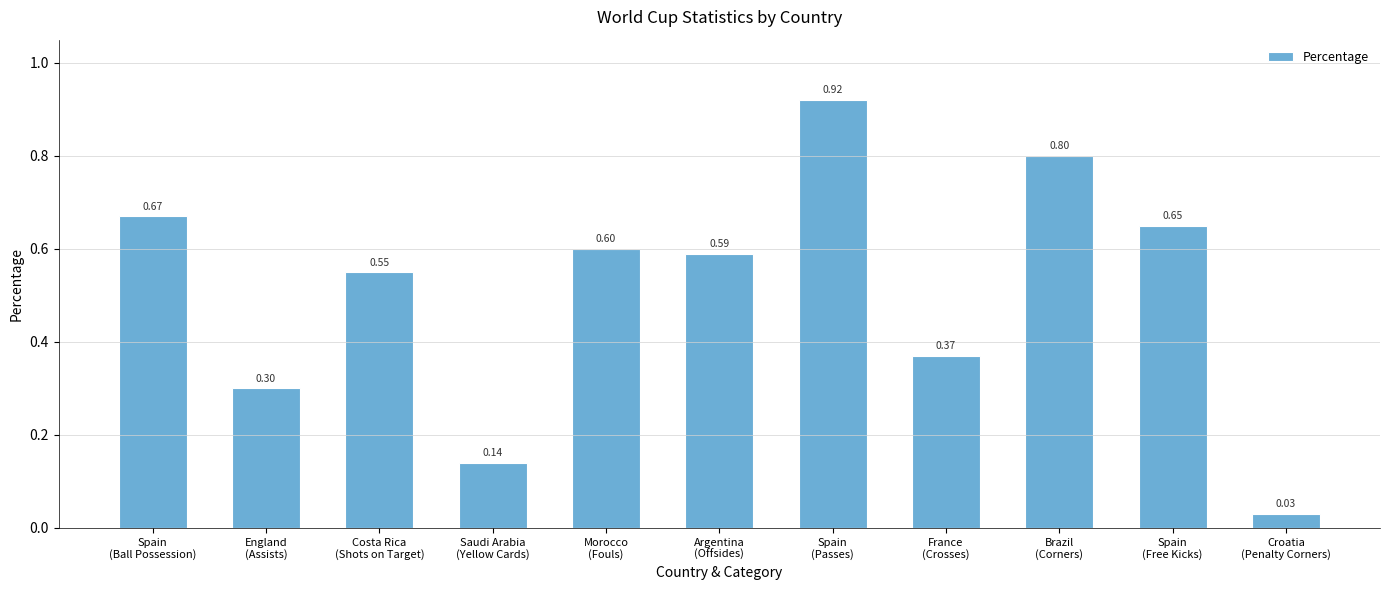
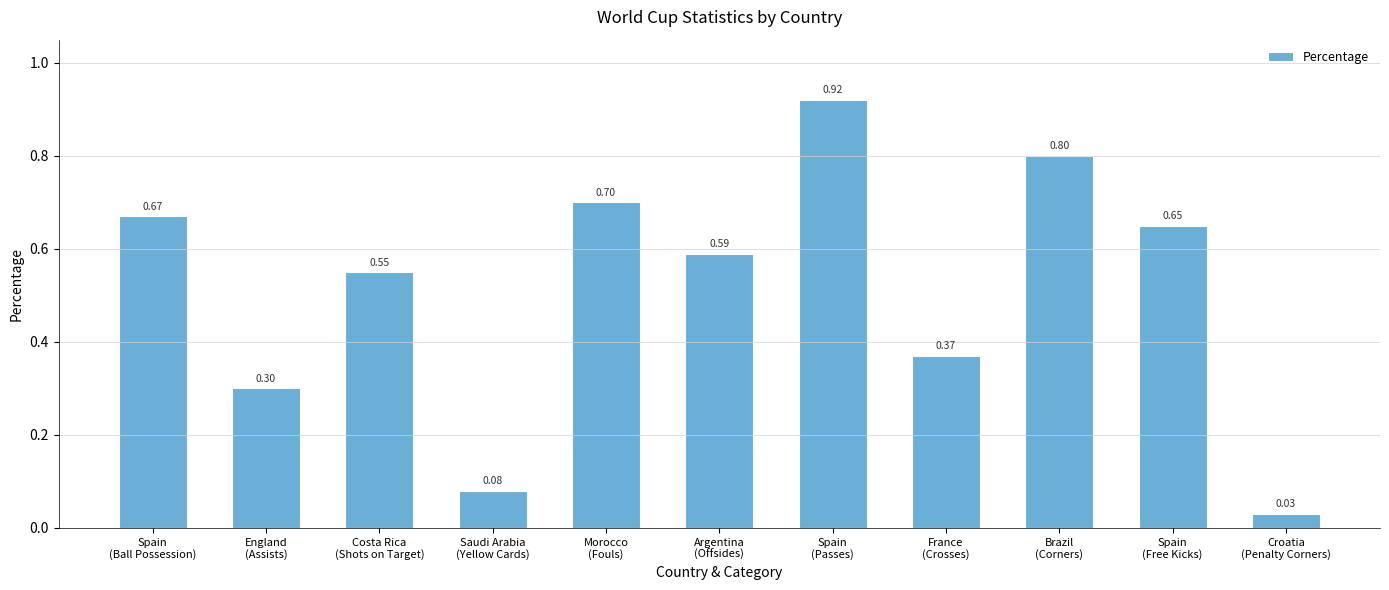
  {
    "Spain (Ball Possession)": 0.67,
    "England (Assists)": 0.30,
    "Costa Rica (Shots on Target)": 0.55,
-   "Saudi Arabia (Yellow Cards)": 0.14,
-   "Morocco (Fouls)": 0.60,
+   "Saudi Arabia (Yellow Cards)": 0.08,
+   "Morocco (Fouls)": 0.70,
    "Argentina (Offsides)": 0.59,
    "Spain (Passes)": 0.92,
    "France (Crosses)": 0.37,
    "Brazil (Corners)": 0.80,
    "Spain (Free Kicks)": 0.65,
    "Croatia (Penalty Corners)": 0.03
  }
